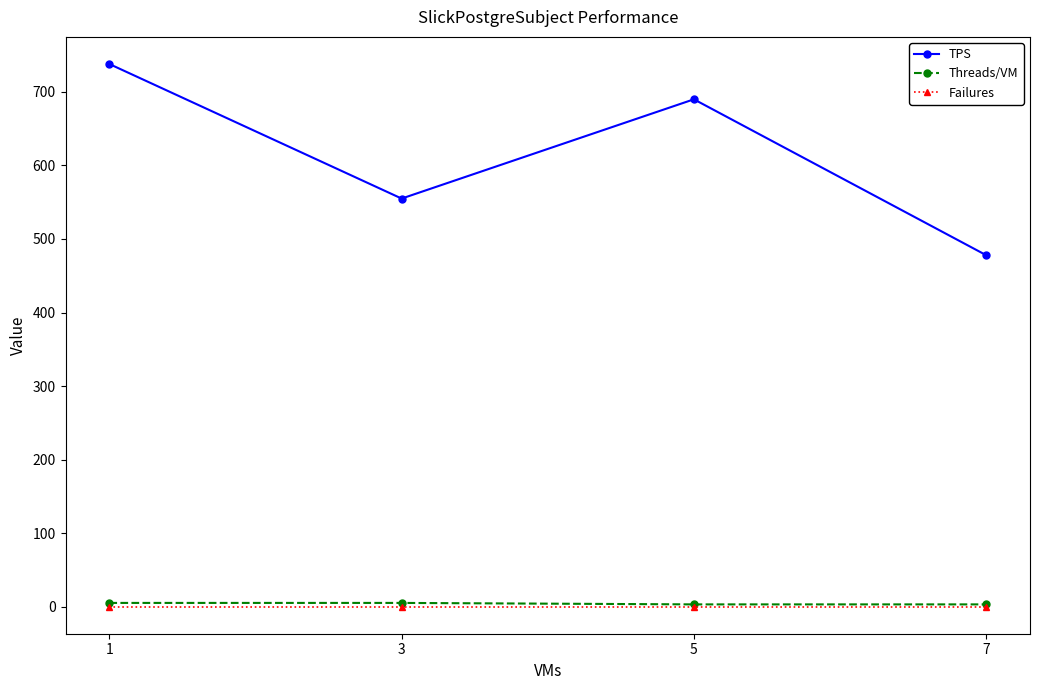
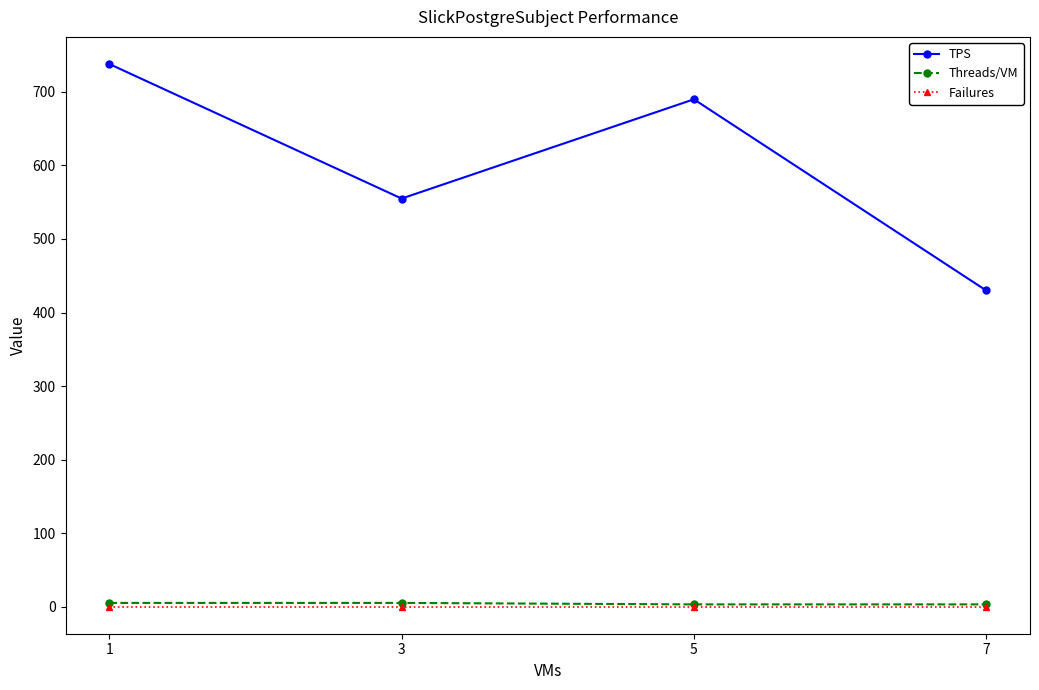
  {
    "TPS": {
      "1": 740,
      "3": 560,
      "5": 690,
-     "7": 480
+     "7": 430
    },
    "Threads/VM": {
      "1": 10,
      "3": 10
    },
    "Failures": {
      "1": 0,
      "3": 0
    }
  }
